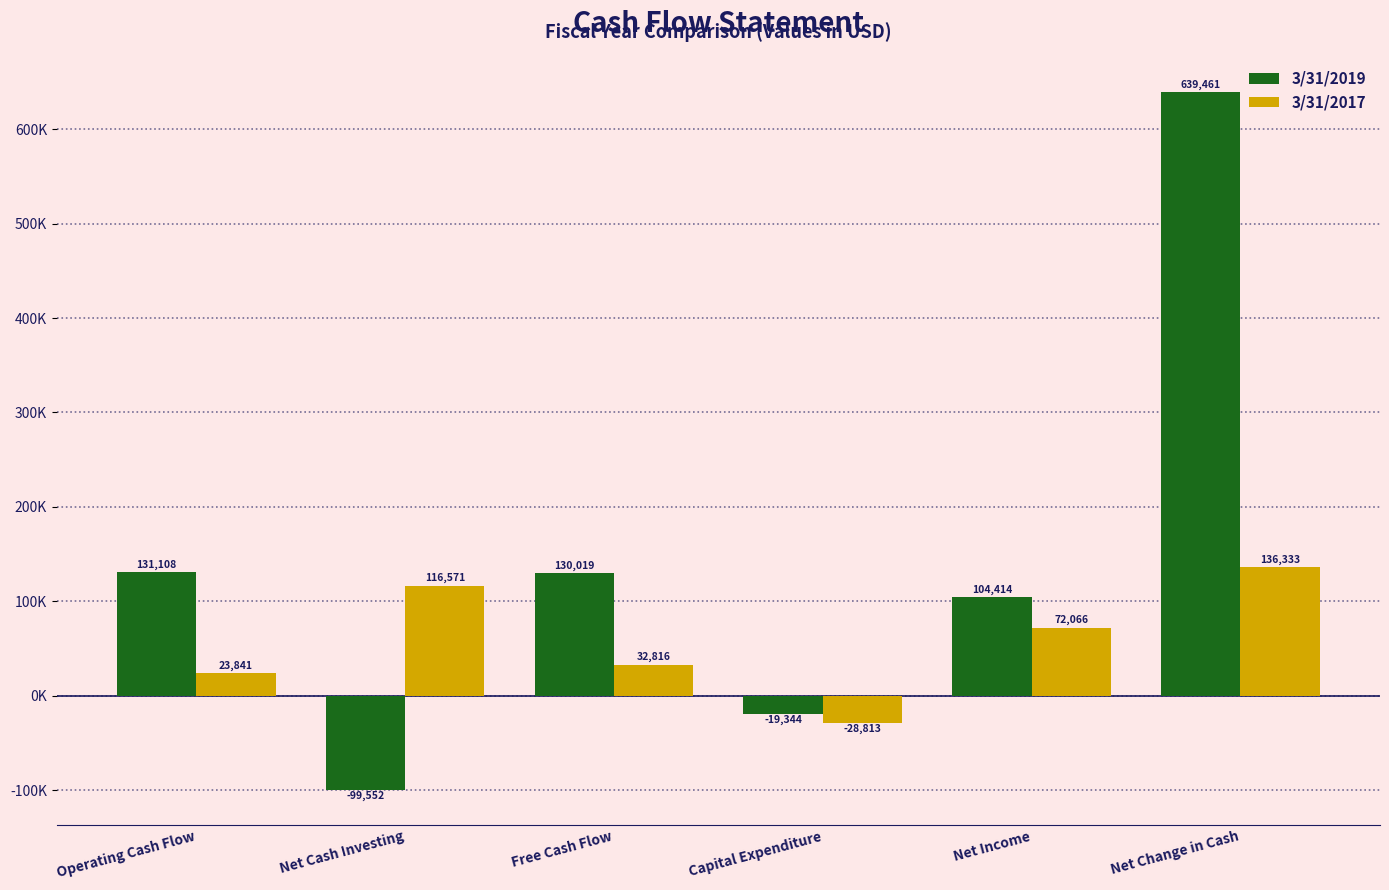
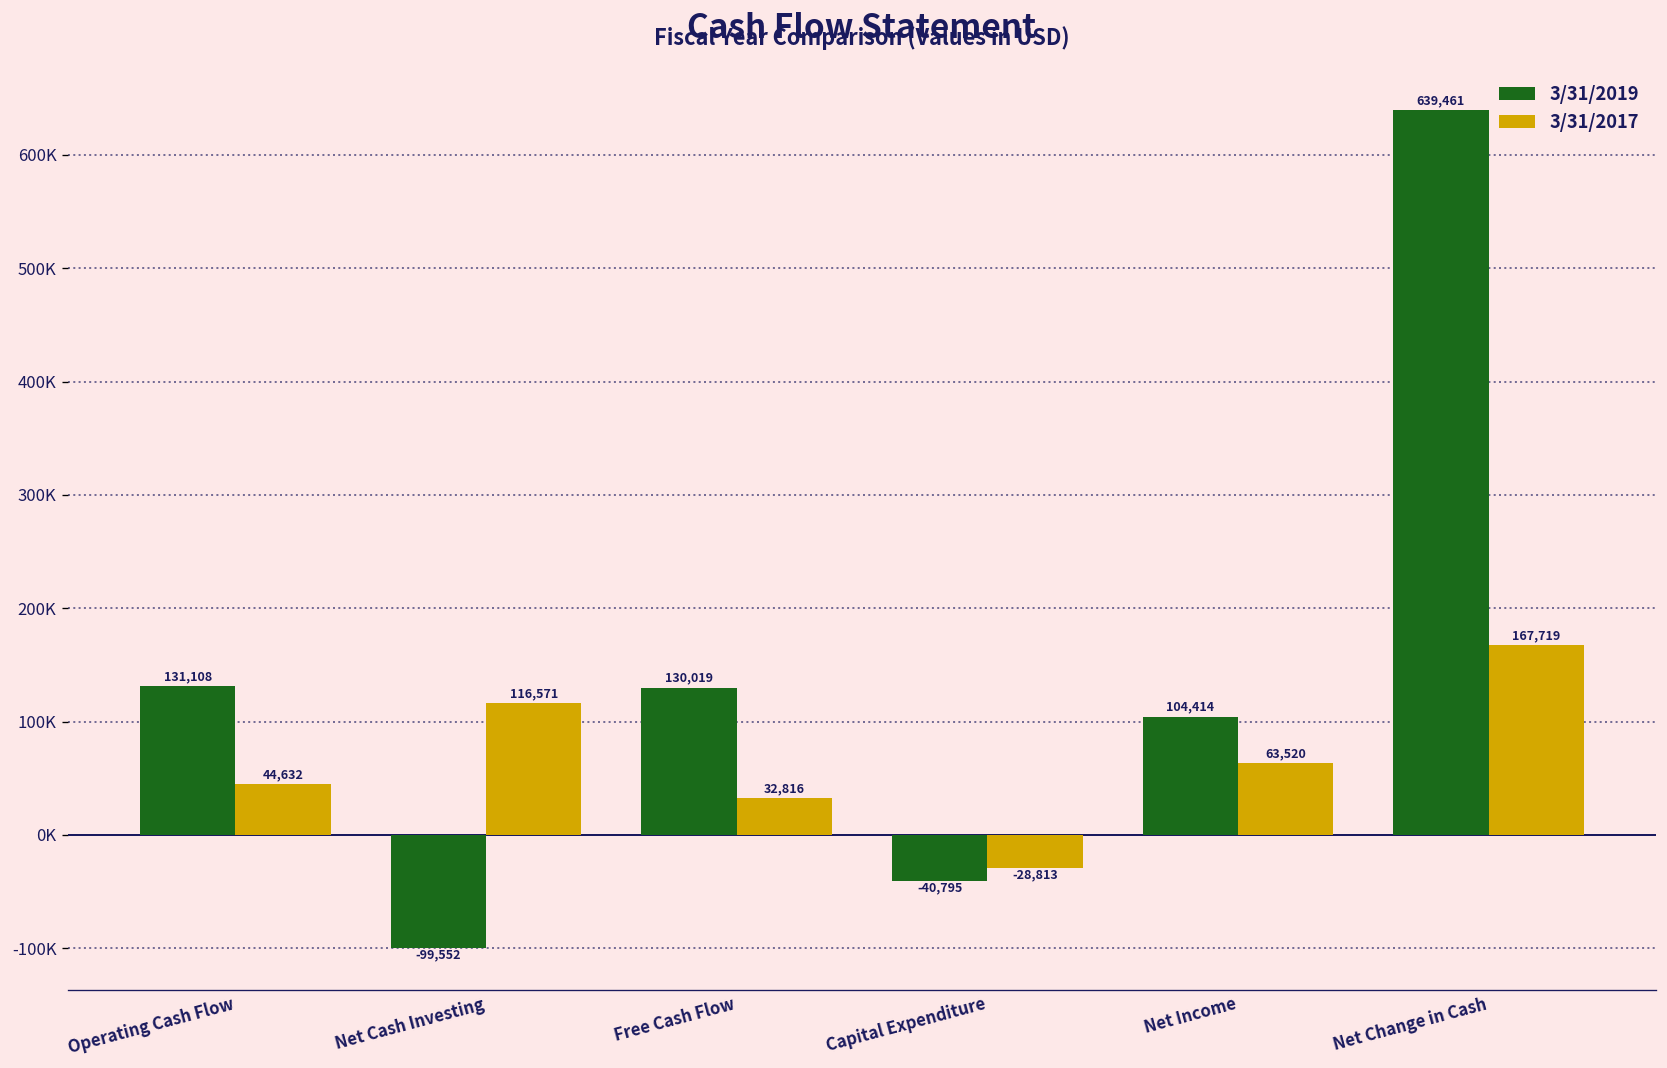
  {
    "3/31/2019": {
      "Operating Cash Flow": "131,108",
      "Net Cash Investing": "-99,552",
      "Free Cash Flow": "130,019",
-     "Capital Expenditure": "-19,344",
+     "Capital Expenditure": "-40,795",
      "Net Income": "104,414",
      "Net Change in Cash": "639,461"
    },
    "3/31/2017": {
-     "Operating Cash Flow": "23,841",
+     "Operating Cash Flow": "44,632",
      "Net Cash Investing": "116,571",
      "Free Cash Flow": "32,816",
      "Capital Expenditure": "-28,813",
-     "Net Income": "72,066",
-     "Net Change in Cash": "136,333"
+     "Net Income": "63,520",
+     "Net Change in Cash": "167,719"
    }
  }
